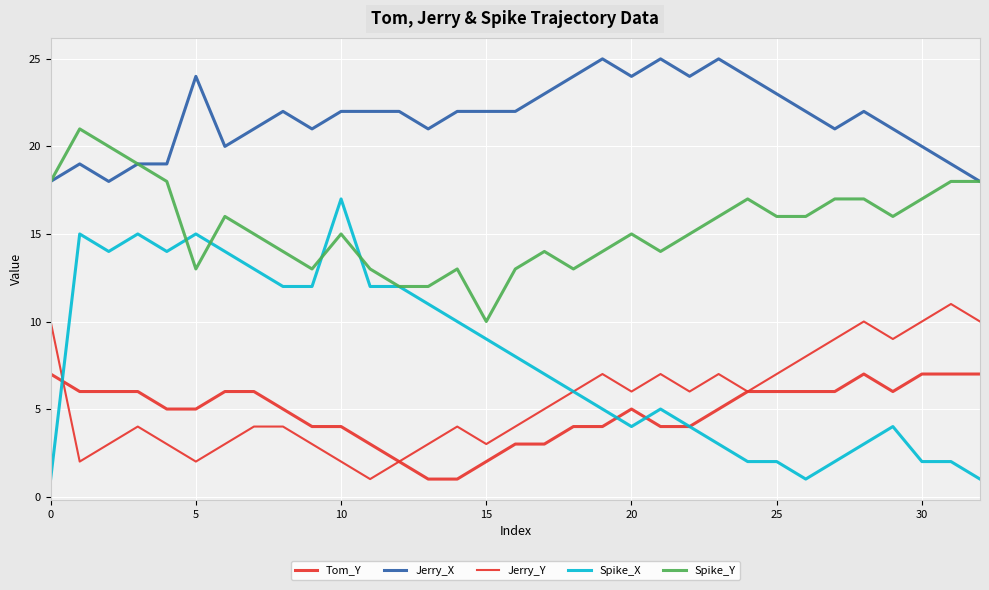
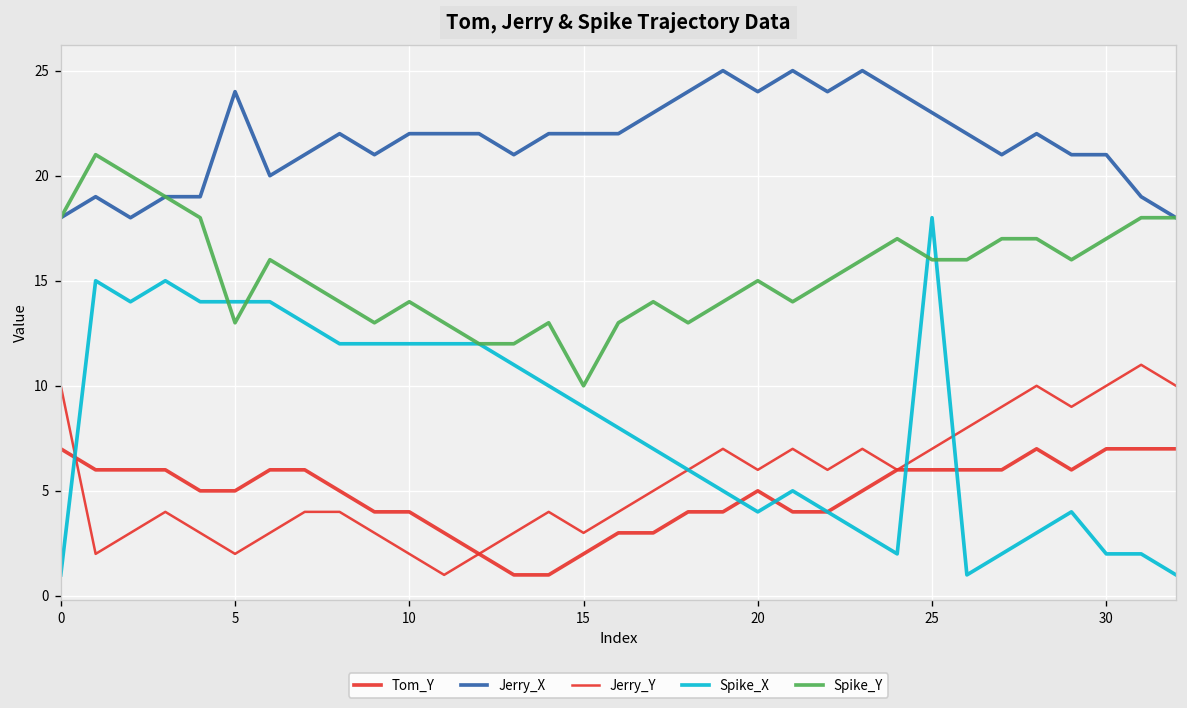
  {
    "Jerry_X": {
      "5": 24,
      "10": 22,
      "15": 22,
      "20": 24,
      "25": 23,
-     "30": 20
+     "30": 21
    },
    "Spike_X": {
      "0": 1,
-     "5": 15,
-     "10": 17,
+     "5": 14,
+     "10": 12,
      "15": 9,
      "20": 4,
-     "25": 2,
+     "25": 18,
      "30": 2
    },
    "Spike_Y": {
      "5": 13,
-     "10": 15,
+     "10": 14,
      "15": 10,
      "20": 15,
      "25": 16,
      "30": 17
    }
  }
